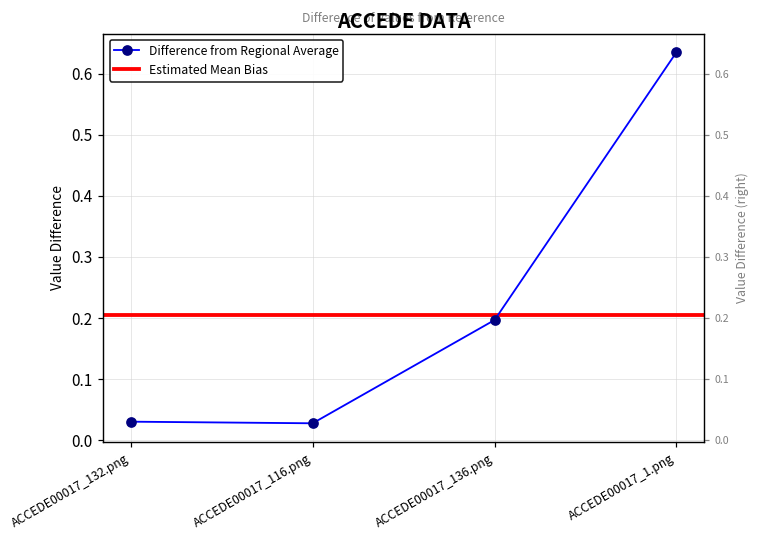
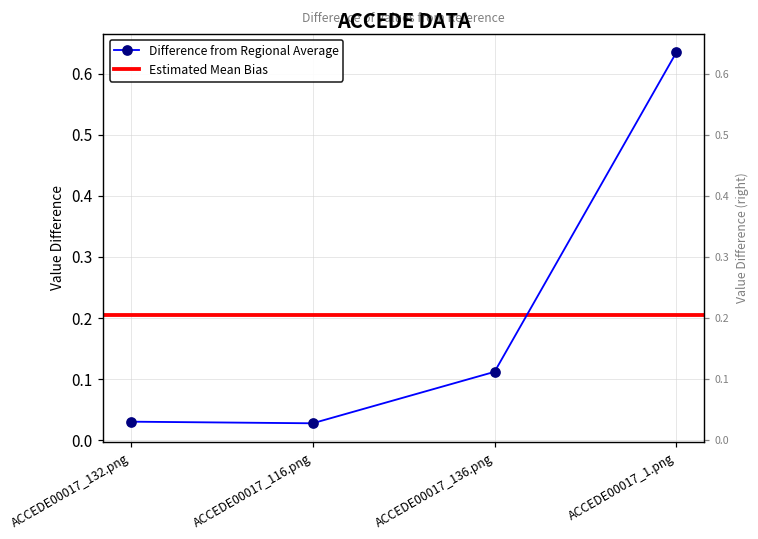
  {
    "ACCEDE00017_132.png": 0.03,
    "ACCEDE00017_116.png": 0.03,
-   "ACCEDE00017_136.png": 0.20,
+   "ACCEDE00017_136.png": 0.11,
    "ACCEDE00017_1.png": 0.64
  }
